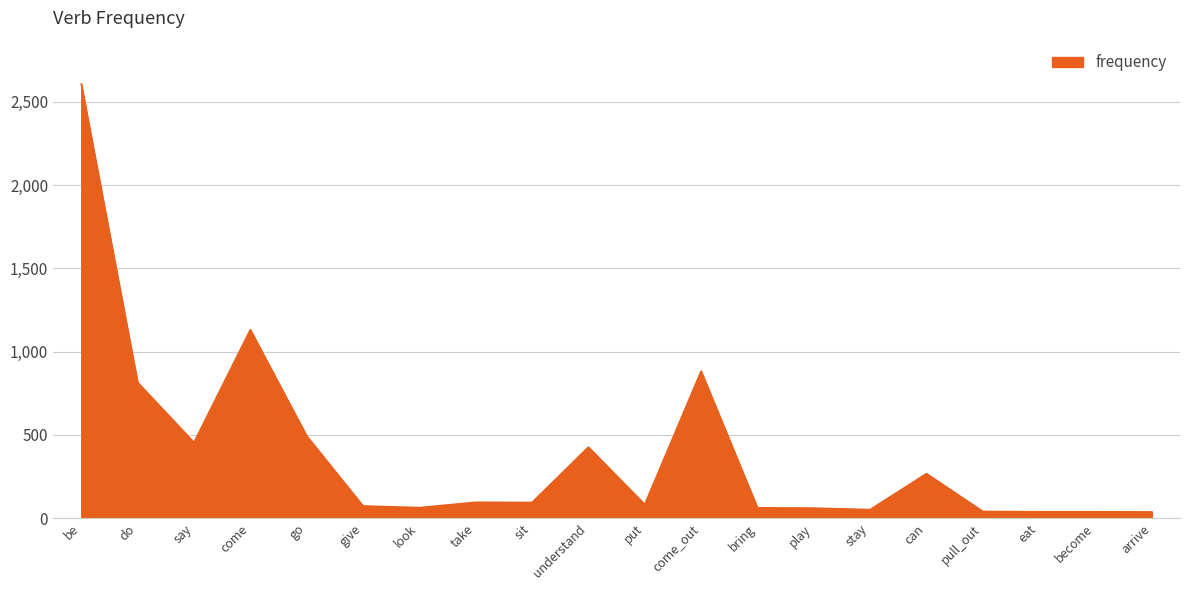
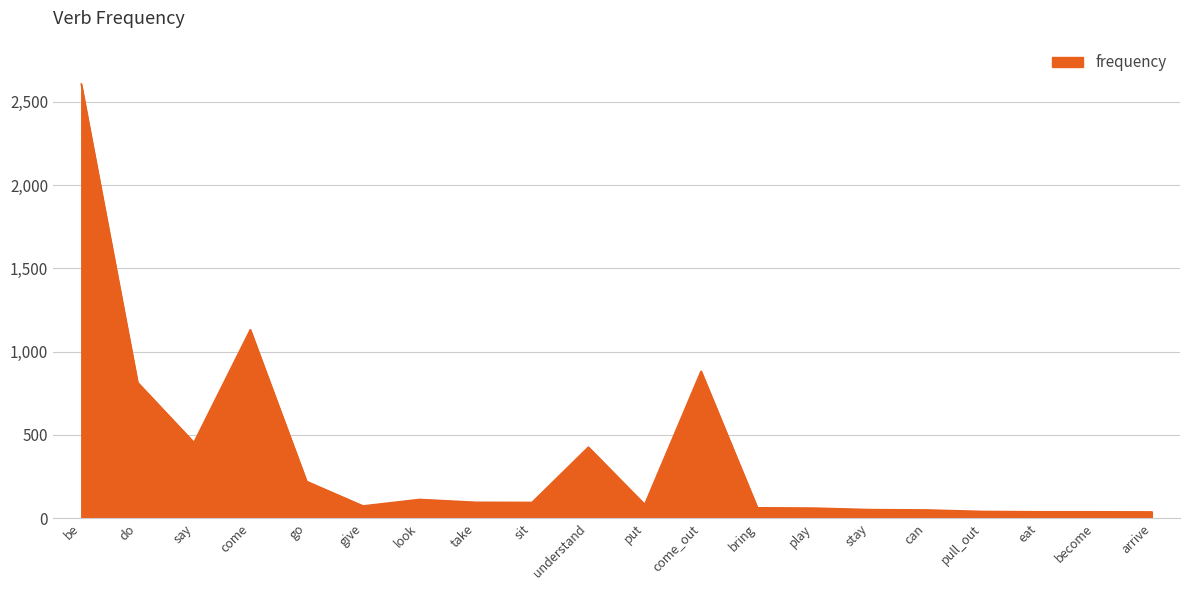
  {
    "be": "2,610",
    "do": "810",
    "say": "450",
    "come": "1,130",
-   "go": "490",
+   "go": "220",
    "give": "70",
-   "look": "60",
+   "look": "110",
    "take": "100",
    "sit": "90",
    "understand": "430",
    "put": "80",
    "come_out": "880",
    "bring": "60",
    "play": "60",
    "stay": "50",
-   "can": "270",
+   "can": "50",
    "pull_out": "40",
    "eat": "40",
    "become": "40",
    "arrive": "40"
  }
